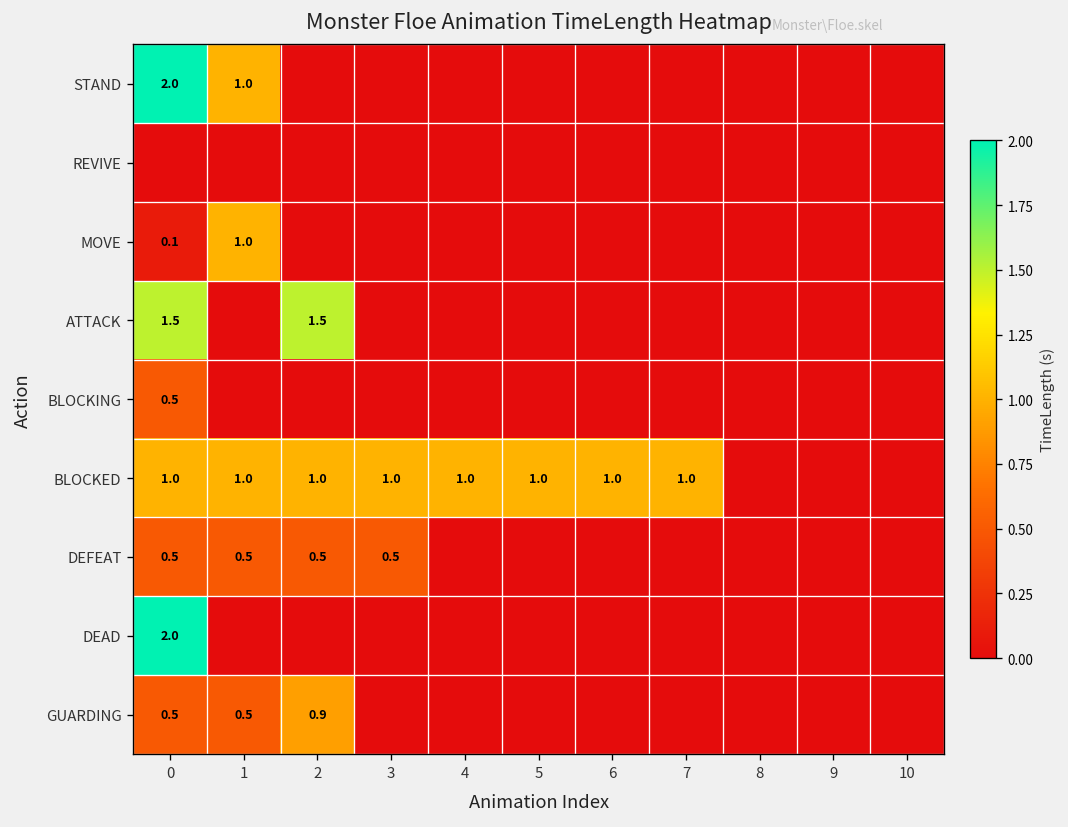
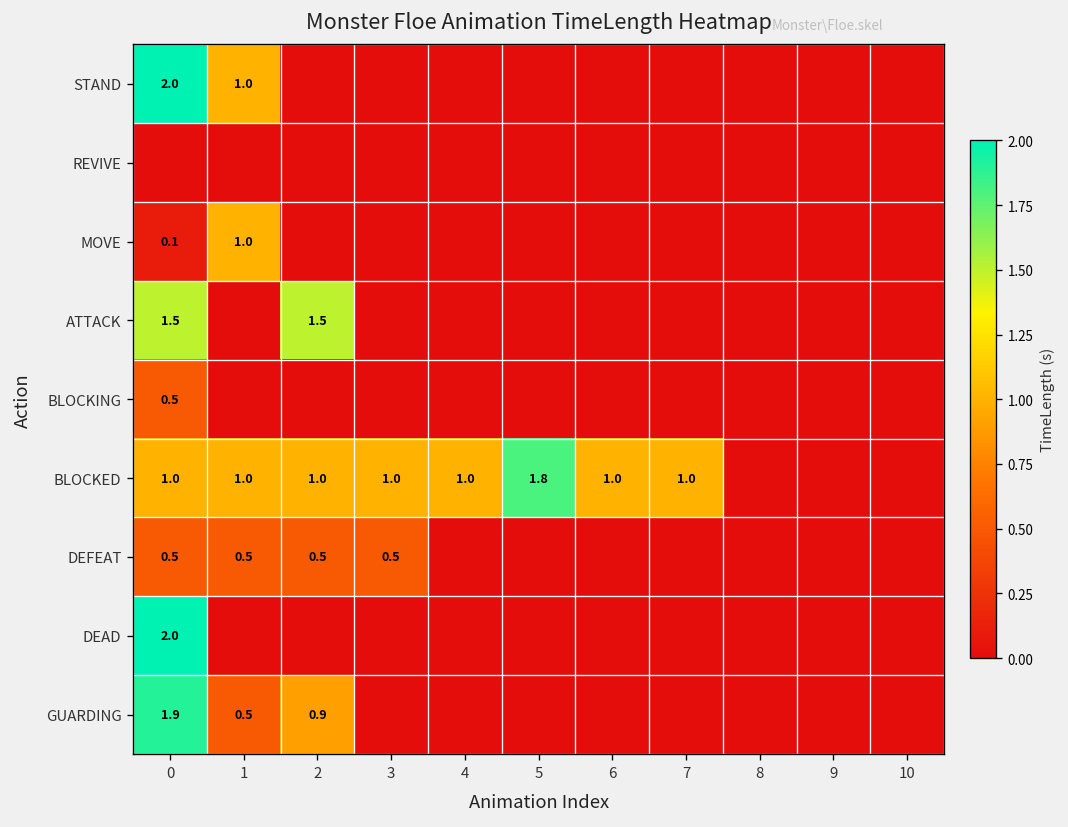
  {
    "STAND": {
      "0": 2.0,
      "1": 1.0
    },
    "MOVE": {
      "0": 0.1,
      "1": 1.0
    },
    "ATTACK": {
      "0": 1.5,
      "2": 1.5
    },
    "BLOCKING": {
      "0": 0.5
    },
    "BLOCKED": {
      "0": 1.0,
      "1": 1.0,
      "2": 1.0,
      "3": 1.0,
      "4": 1.0,
-     "5": 1.0,
+     "5": 1.8,
      "6": 1.0,
      "7": 1.0
    },
    "DEFEAT": {
      "0": 0.5,
      "1": 0.5,
      "2": 0.5,
      "3": 0.5
    },
    "DEAD": {
      "0": 2.0
    },
    "GUARDING": {
-     "0": 0.5,
+     "0": 1.9,
      "1": 0.5,
      "2": 0.9
    }
  }
